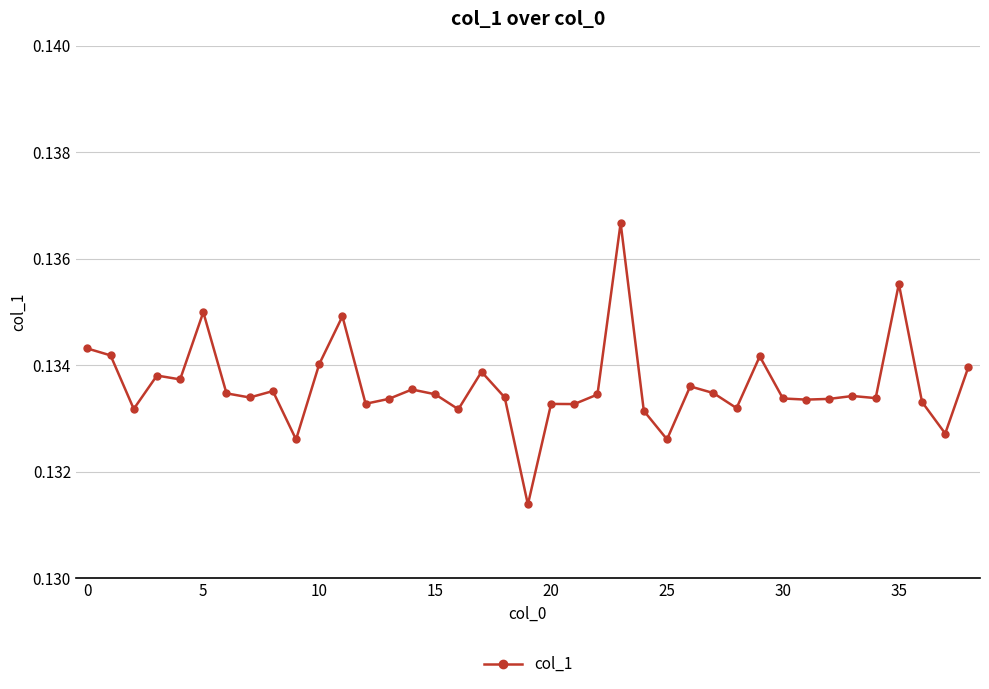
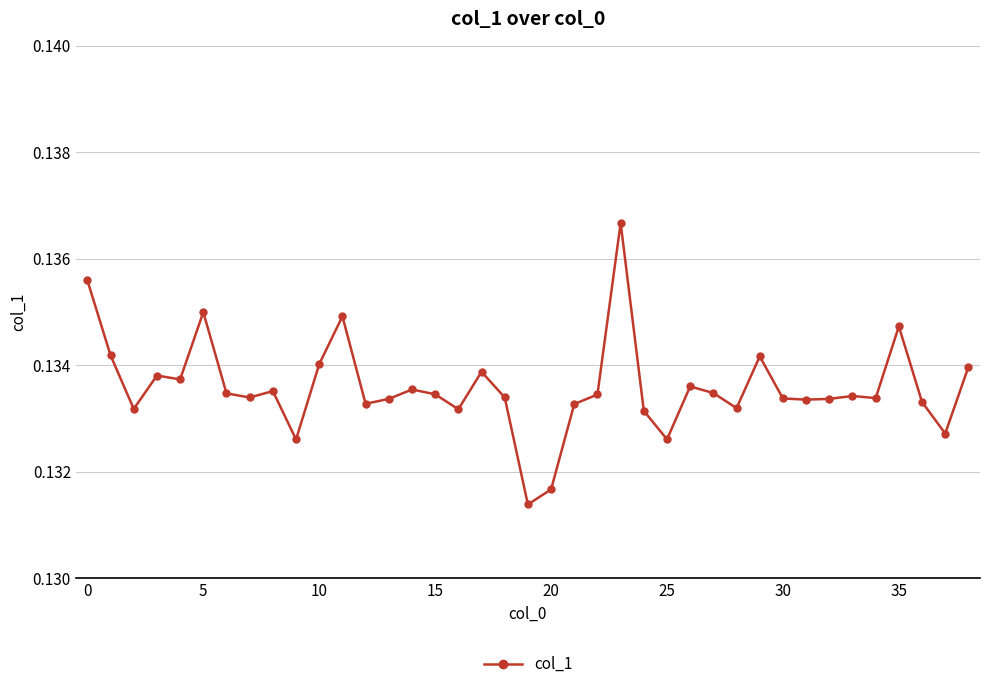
  {
-   "0": 0.1343,
+   "0": 0.1356,
    "5": 0.1350,
    "10": 0.1340,
    "15": 0.1335,
-   "20": 0.1333,
+   "20": 0.1317,
    "25": 0.1326,
    "30": 0.1334,
-   "35": 0.1355
+   "35": 0.1347
  }
